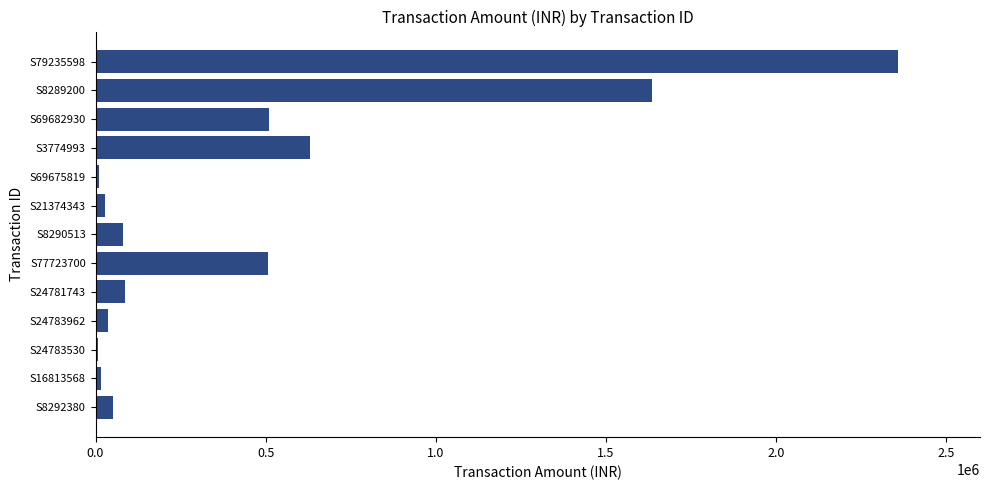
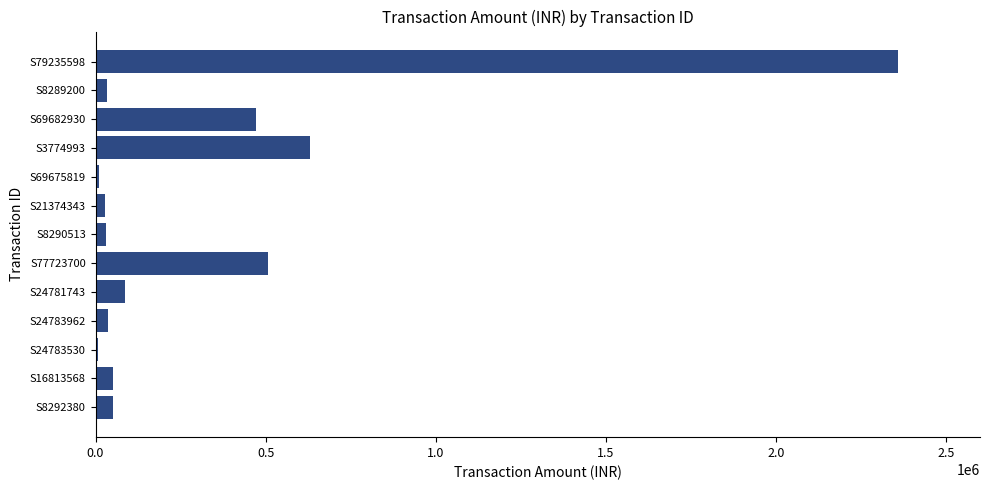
  {
    "S79235598": 2360000,
-   "S8289200": 1640000,
-   "S69682930": 510000,
+   "S8289200": 30000,
+   "S69682930": 470000,
    "S3774993": 630000,
    "S69675819": 10000,
    "S21374343": 30000,
-   "S8290513": 80000,
+   "S8290513": 30000,
    "S77723700": 510000,
    "S24781743": 90000,
    "S24783962": 40000,
-   "S16813568": 20000,
+   "S16813568": 50000,
    "S8292380": 50000
  }
